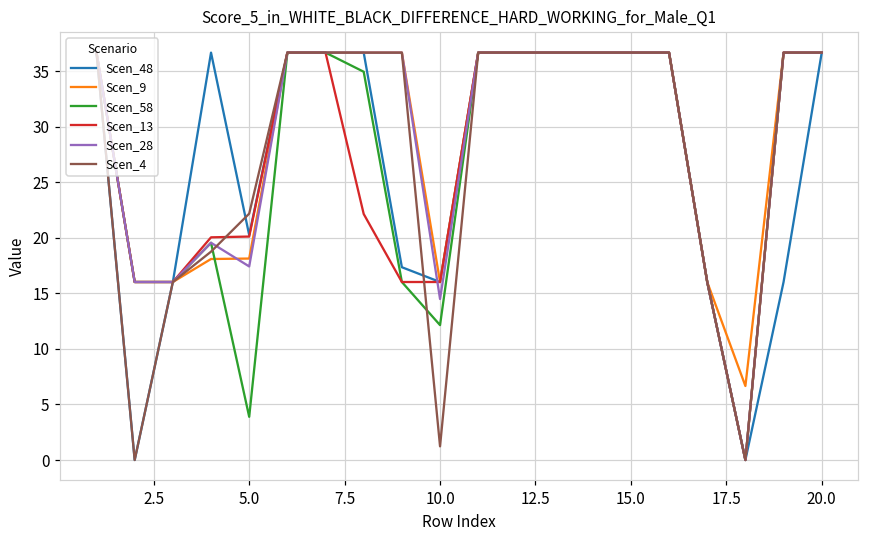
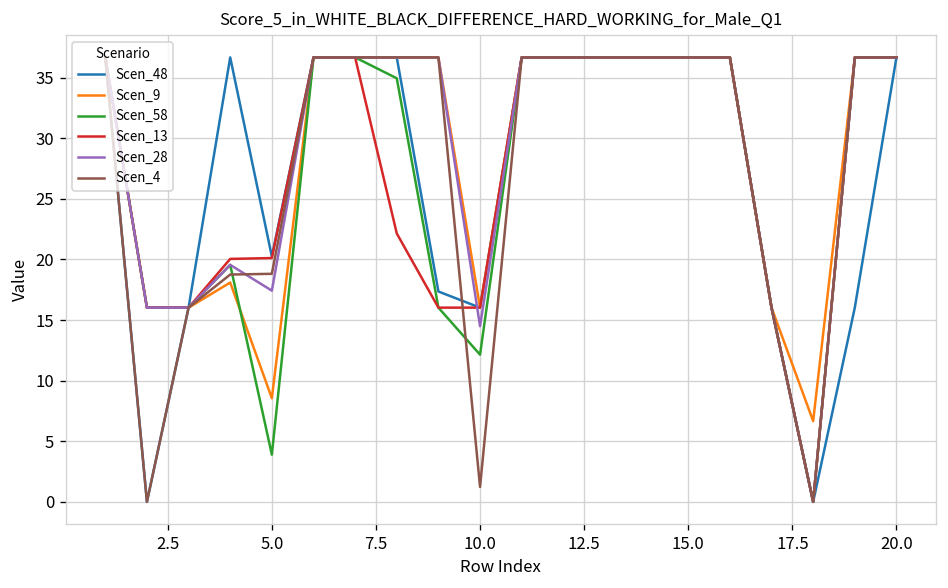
  {
    "Scen_9": {
-     "5.0": 18.1
+     "5.0": 8.6
    },
    "Scen_58": {
      "5.0": 3.9,
      "10.0": 12.1
    },
    "Scen_28": {
      "5.0": 17.4,
      "10.0": 14.5
    },
    "Scen_4": {
-     "5.0": 22.2,
+     "5.0": 18.8,
      "10.0": 1.2
    }
  }
